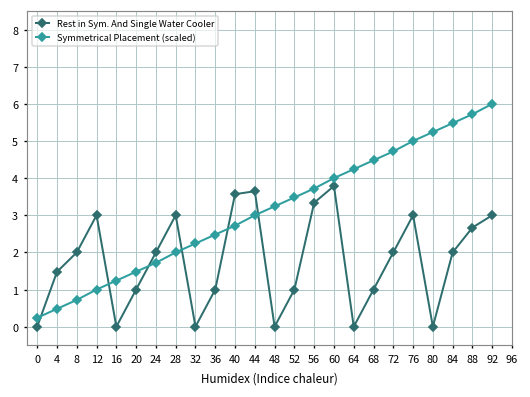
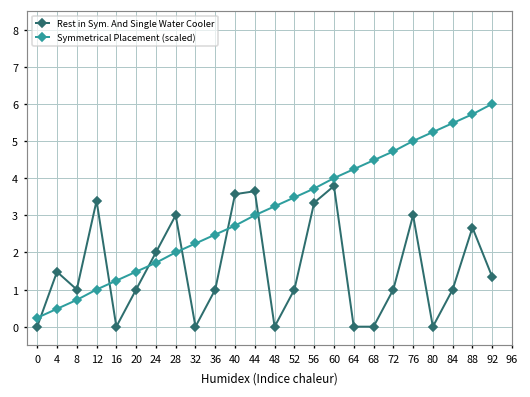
  {
    "Rest in Sym. And Single Water Cooler": {
      "0": 0.0,
      "4": 1.5,
-     "8": 2,
-     "12": 3.0,
+     "8": 1,
+     "12": 3.4,
      "16": 0.0,
      "20": 1.0,
      "24": 2.0,
      "28": 3.0,
      "32": 0.0,
      "36": 1.0,
      "40": 3.6,
      "44": 3.6,
      "48": 0.0,
      "52": 1.0,
      "56": 3.3,
      "60": 3.8,
      "64": 0.0,
-     "68": 1,
-     "72": 2,
+     "68": 0,
+     "72": 1,
      "76": 3.0,
      "80": 0.0,
-     "84": 2,
+     "84": 1,
      "88": 2.7,
-     "92": 3.0
+     "92": 1.3
    },
    "Symmetrical Placement (scaled)": {
      "0": 0.2,
      "4": 0.5,
      "8": 0.7,
      "12": 1.0,
      "16": 1.2,
      "20": 1.5,
      "24": 1.7,
      "28": 2.0,
      "32": 2.2,
      "36": 2.5,
      "40": 2.7,
      "44": 3.0,
      "48": 3.2,
      "52": 3.5,
      "56": 3.7,
      "60": 4.0,
      "64": 4.2,
      "68": 4.5,
      "72": 4.7,
      "76": 5.0,
      "80": 5.2,
      "84": 5.5,
      "88": 5.7,
      "92": 6.0
    }
  }
